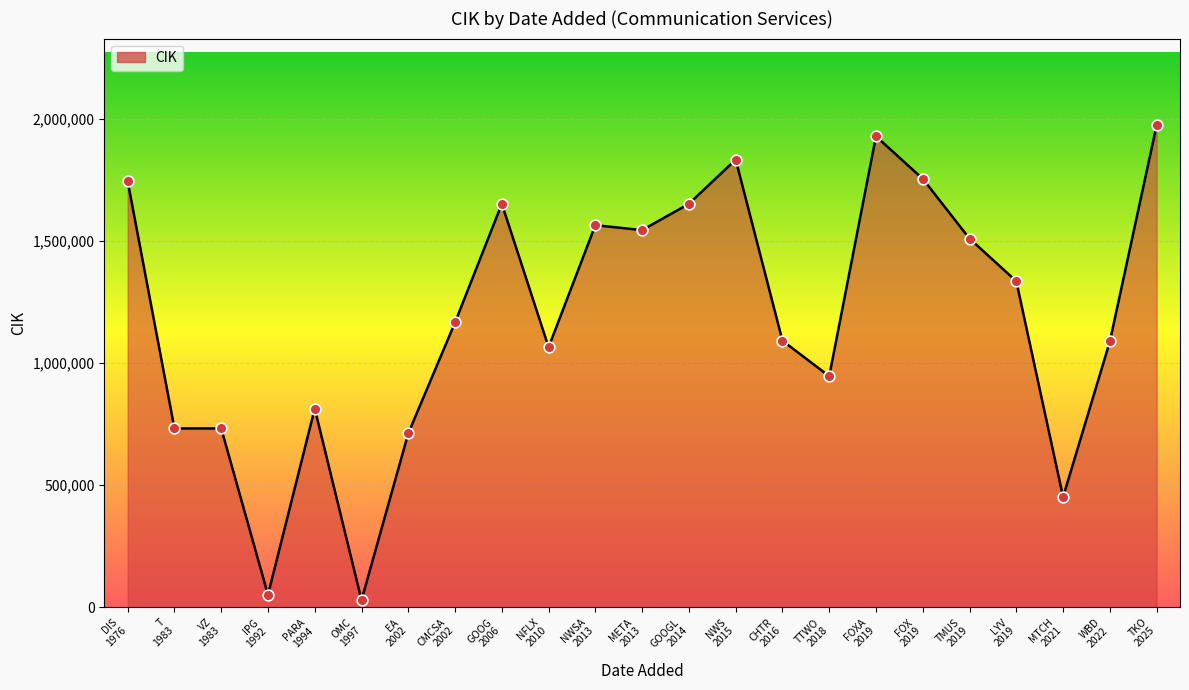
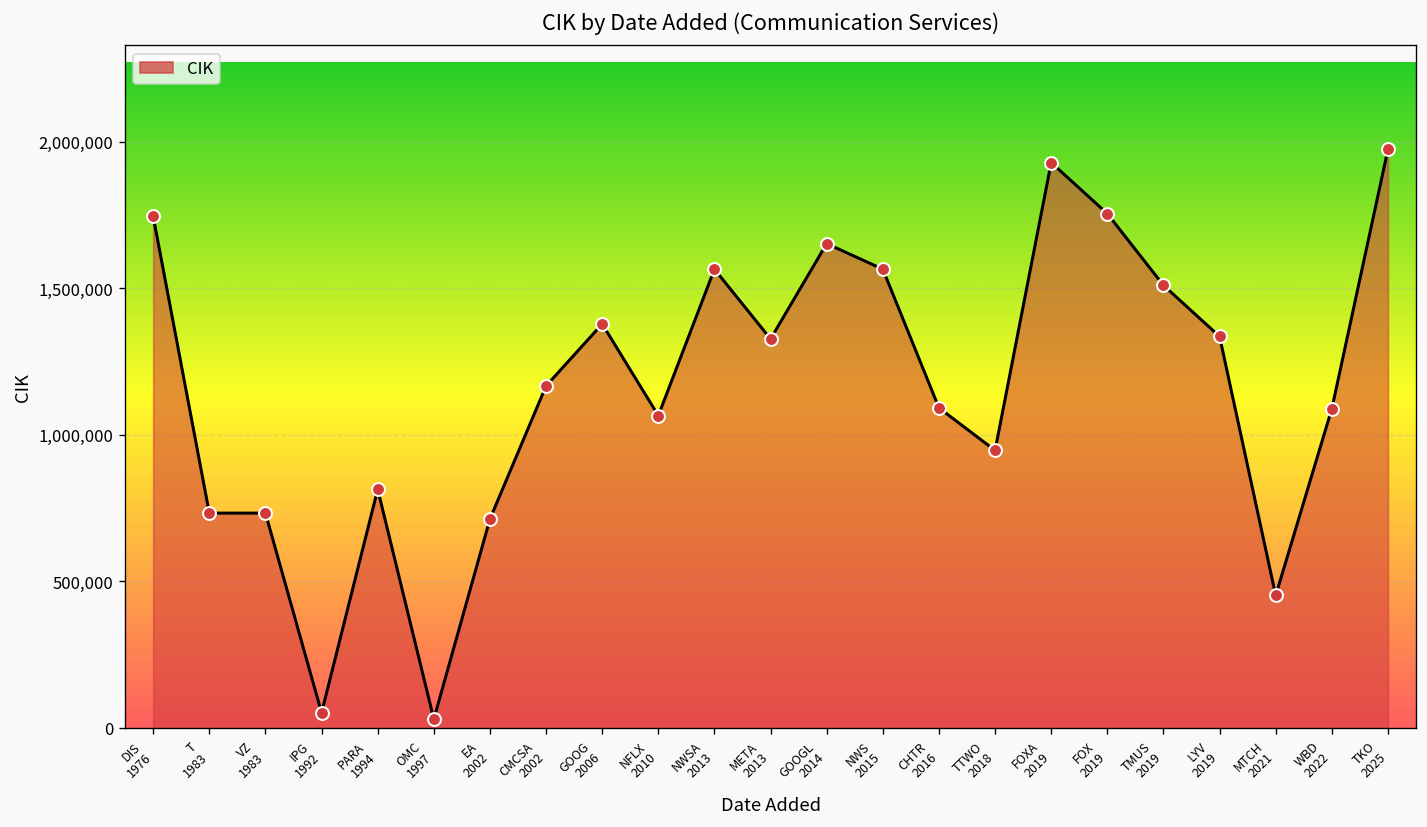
  {
    "DIS 1976": "1,740,000",
    "T 1983": "730,000",
    "VZ 1983": "730,000",
    "IPG 1992": "50,000",
    "PARA 1994": "810,000",
    "OMC 1997": "30,000",
    "EA 2002": "710,000",
    "CMCSA 2002": "1,170,000",
-   "GOOG 2006": "1,650,000",
+   "GOOG 2006": "1,380,000",
    "NFLX 2010": "1,070,000",
    "NWSA 2013": "1,560,000",
-   "META 2013": "1,540,000",
+   "META 2013": "1,330,000",
    "GOOGL 2014": "1,650,000",
-   "NWS 2015": "1,830,000",
+   "NWS 2015": "1,560,000",
    "CHTR 2016": "1,090,000",
    "TTWO 2018": "950,000",
    "FOXA 2019": "1,930,000",
    "FOX 2019": "1,750,000",
    "TMUS 2019": "1,510,000",
    "LYV 2019": "1,340,000",
    "MTCH 2021": "450,000",
    "WBD 2022": "1,090,000",
    "TKO 2025": "1,970,000"
  }
